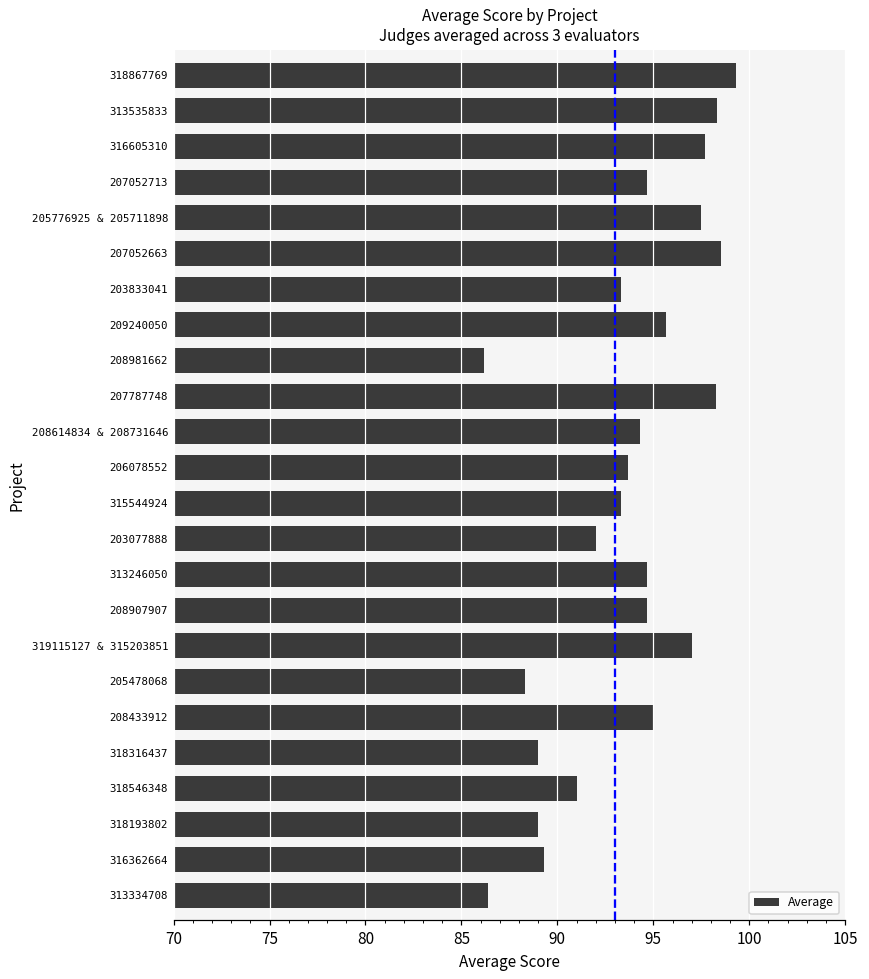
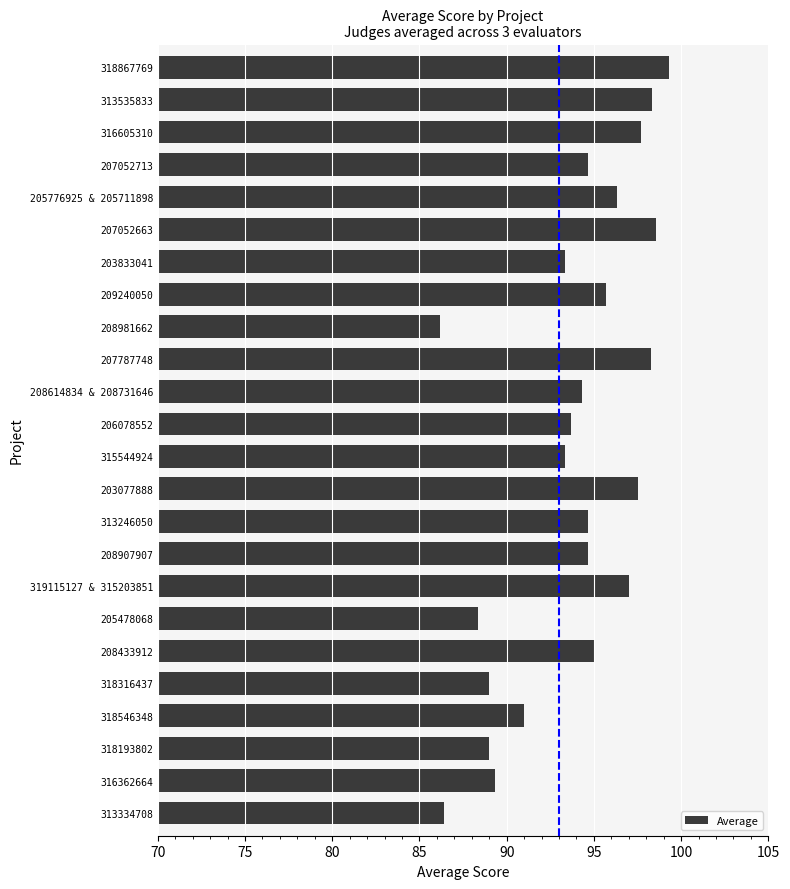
  {
    "318867769": 99.3,
    "313535833": 98.3,
    "316605310": 97.7,
    "207052713": 94.7,
-   "205776925 & 205711898": 97.5,
+   "205776925 & 205711898": 96.3,
    "207052663": 98.6,
    "203833041": 93.3,
    "209240050": 95.7,
    "208981662": 86.2,
    "207787748": 98.3,
    "208614834 & 208731646": 94.3,
    "206078552": 93.7,
    "315544924": 93.3,
-   "203077888": 92.0,
+   "203077888": 97.5,
    "313246050": 94.7,
    "208907907": 94.7,
    "319115127 & 315203851": 97.0,
    "205478068": 88.3,
    "208433912": 95.0,
    "318316437": 89.0,
    "318546348": 91.0,
    "318193802": 89.0,
    "316362664": 89.3,
    "313334708": 86.4
  }
